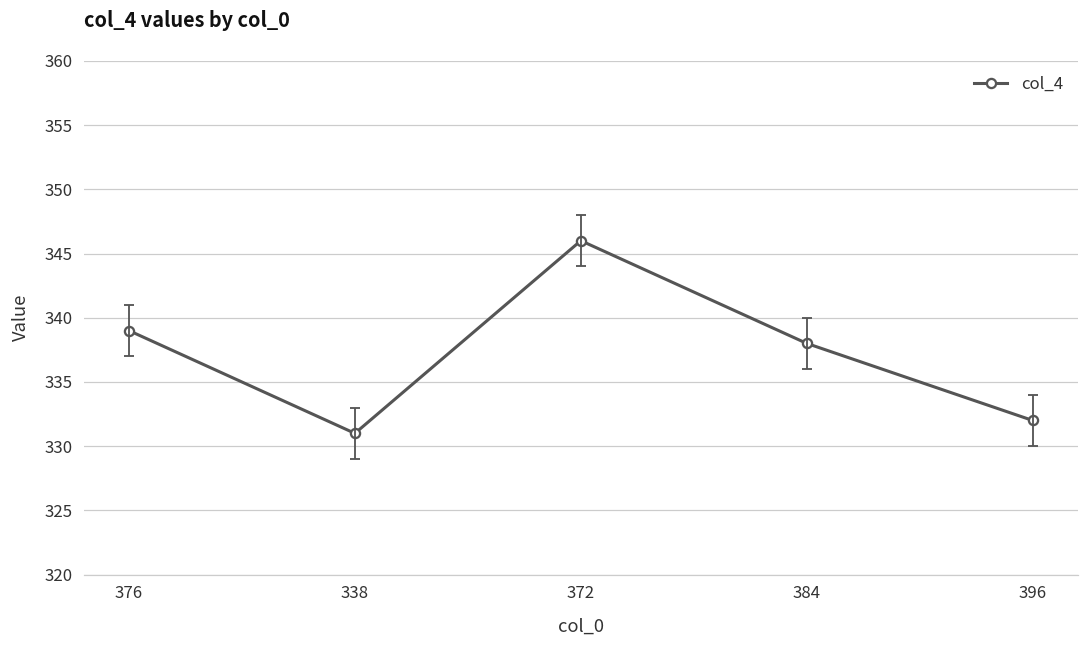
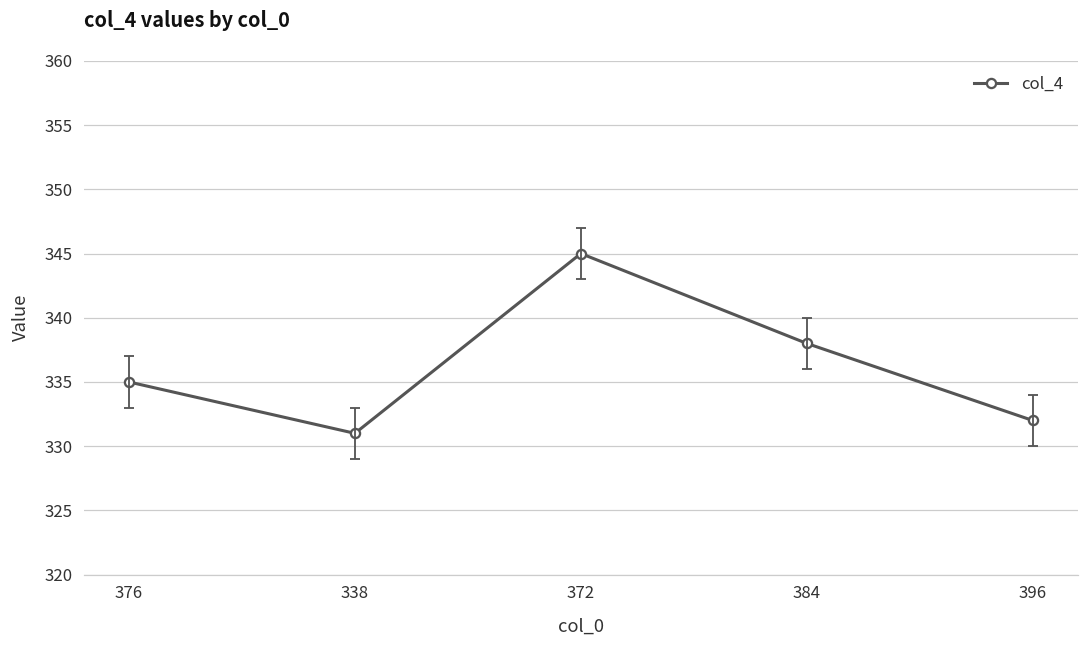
  {
    "col_4": {
-     "376": 339,
+     "376": 335,
      "338": 331,
-     "372": 346,
+     "372": 345,
      "384": 338,
      "396": 332
    }
  }
